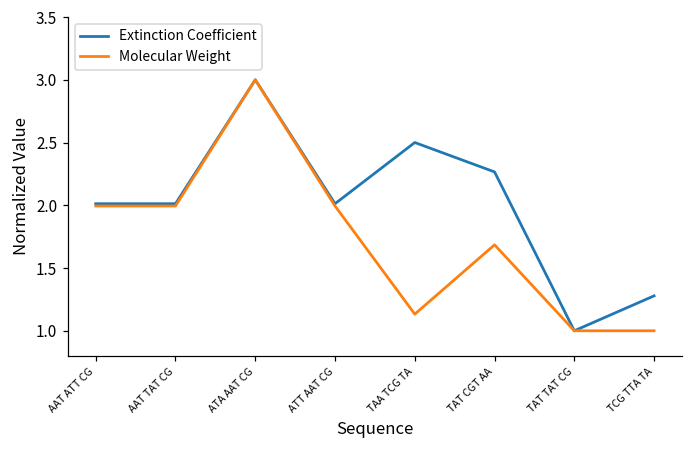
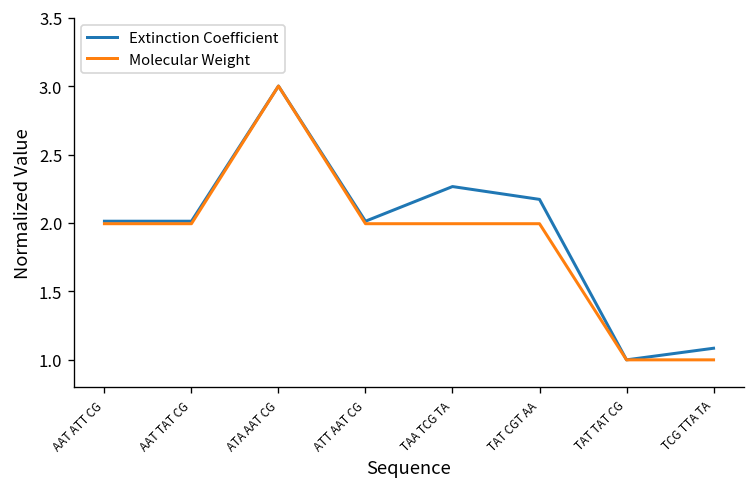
  {
    "Extinction Coefficient": {
-     "TAA TCG TA": 2.50,
-     "TAT CGT AA": 2.27,
-     "TCG TTA TA": 1.28
+     "TAA TCG TA": 2.27,
+     "TAT CGT AA": 2.17,
+     "TCG TTA TA": 1.08
    },
    "Molecular Weight": {
-     "TAA TCG TA": 1.13,
-     "TAT CGT AA": 1.69,
+     "TAA TCG TA": 1.99,
+     "TAT CGT AA": 1.99,
      "TCG TTA TA": 1.00
    }
  }
